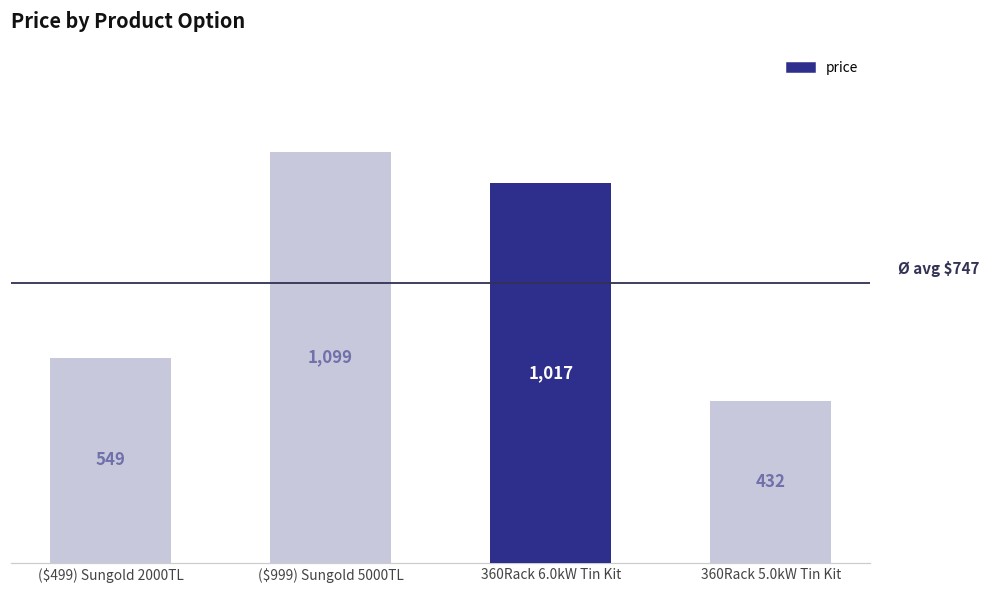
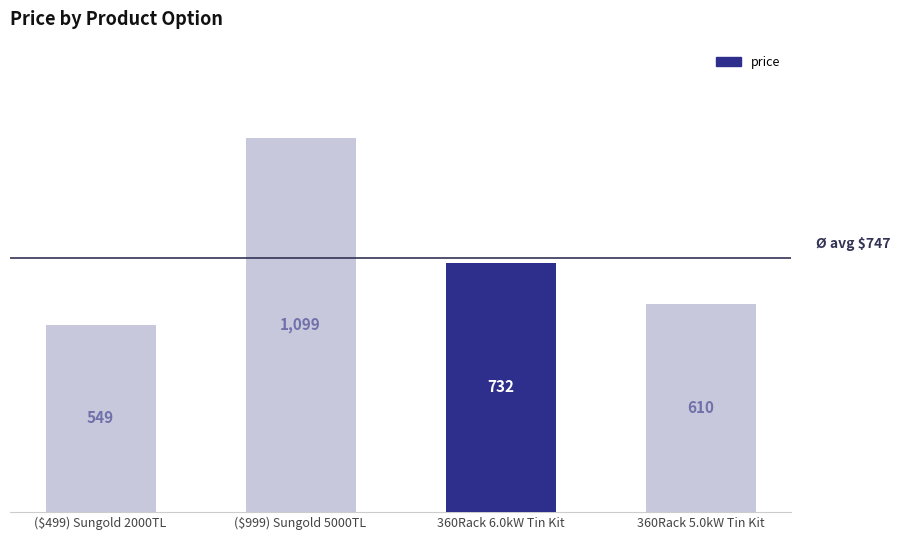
  {
    "($499) Sungold 2000TL": "549",
    "($999) Sungold 5000TL": "1,099",
-   "360Rack 6.0kW Tin Kit": "1,017",
-   "360Rack 5.0kW Tin Kit": "432"
+   "360Rack 6.0kW Tin Kit": "732",
+   "360Rack 5.0kW Tin Kit": "610"
  }
